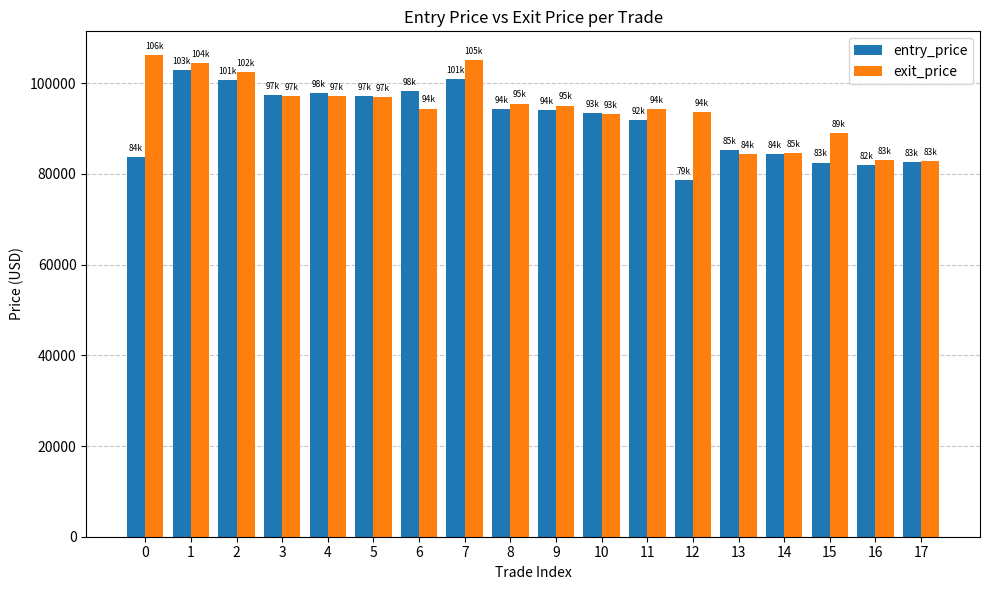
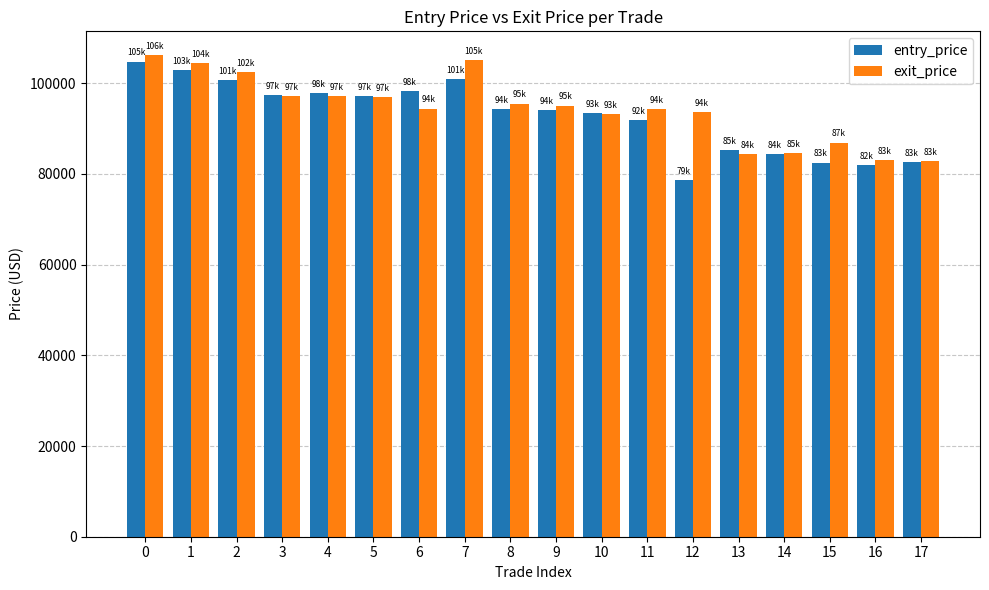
  {
    "entry_price": {
-     "0": "84k",
+     "0": "105k",
      "1": "103k",
      "2": "101k",
      "3": "97k",
      "4": "98k",
      "5": "97k",
      "6": "98k",
      "7": "101k",
      "8": "94k",
      "9": "94k",
      "10": "93k",
      "11": "92k",
      "12": "79k",
      "13": "85k",
      "14": "84k",
      "15": "83k",
      "16": "82k",
      "17": "83k"
    },
    "exit_price": {
      "0": "106k",
      "1": "104k",
      "2": "102k",
      "3": "97k",
      "4": "97k",
      "5": "97k",
      "6": "94k",
      "7": "105k",
      "8": "95k",
      "9": "95k",
      "10": "93k",
      "11": "94k",
      "12": "94k",
      "13": "84k",
      "14": "85k",
-     "15": "89k",
+     "15": "87k",
      "16": "83k",
      "17": "83k"
    }
  }
